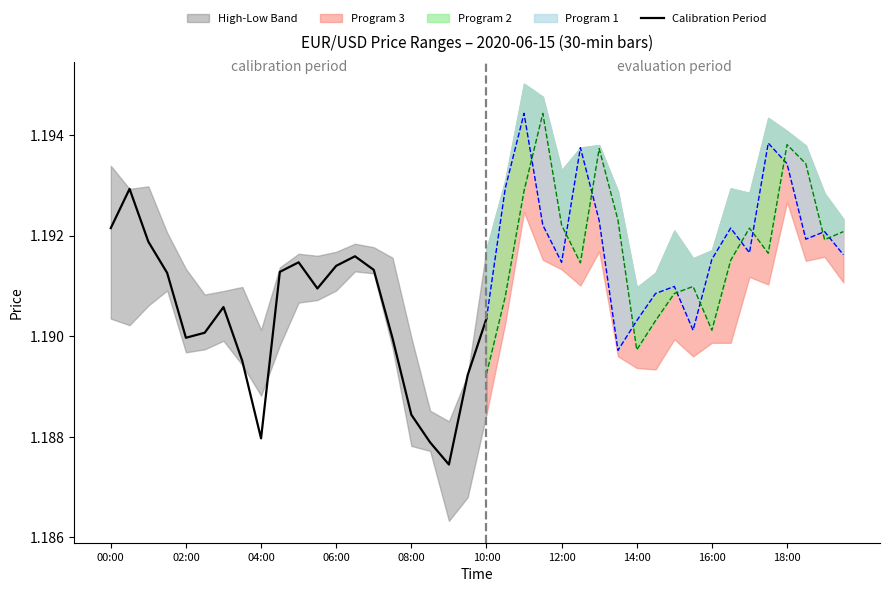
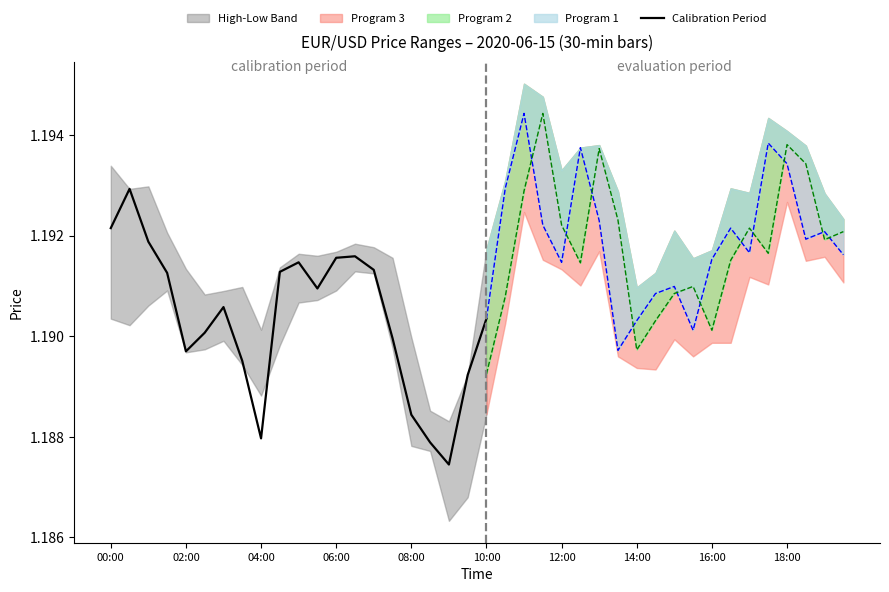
  {
    "Calibration Period": {
      "00:00": 1.1922,
-     "02:00": 1.1900,
+     "02:00": 1.1897,
      "04:00": 1.1880,
-     "06:00": 1.1914,
+     "06:00": 1.1916,
      "08:00": 1.1884
    }
  }
